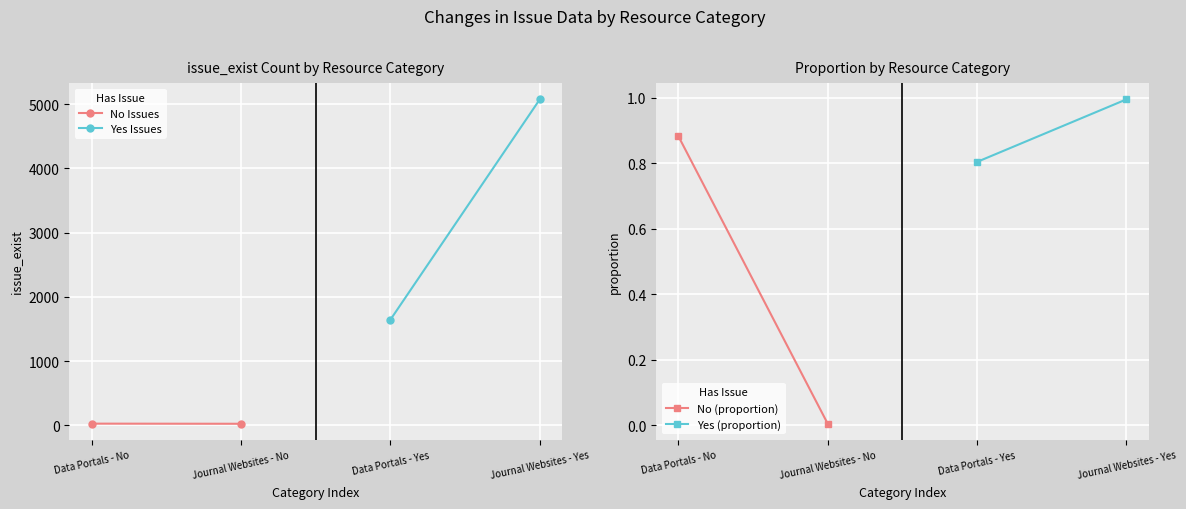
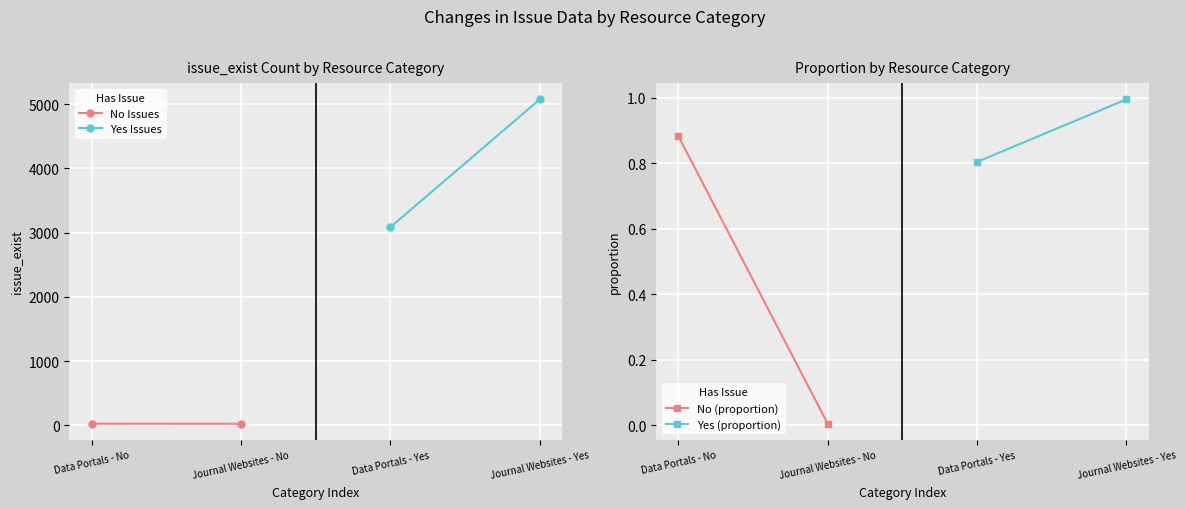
  {
    "issue_exist Count by Resource Category": {
      "No Issues": {
        "Data Portals - No": 0,
        "Journal Websites - No": 0
      },
      "Yes Issues": {
-       "Data Portals - Yes": 1600,
+       "Data Portals - Yes": 3100,
        "Journal Websites - Yes": 5100
      }
    },
    "Proportion by Resource Category": {
      "No (proportion)": {
        "Data Portals - No": 0.88,
        "Journal Websites - No": 0.00
      },
      "Yes (proportion)": {
        "Data Portals - Yes": 0.80,
        "Journal Websites - Yes": 1.00
      }
    }
  }
